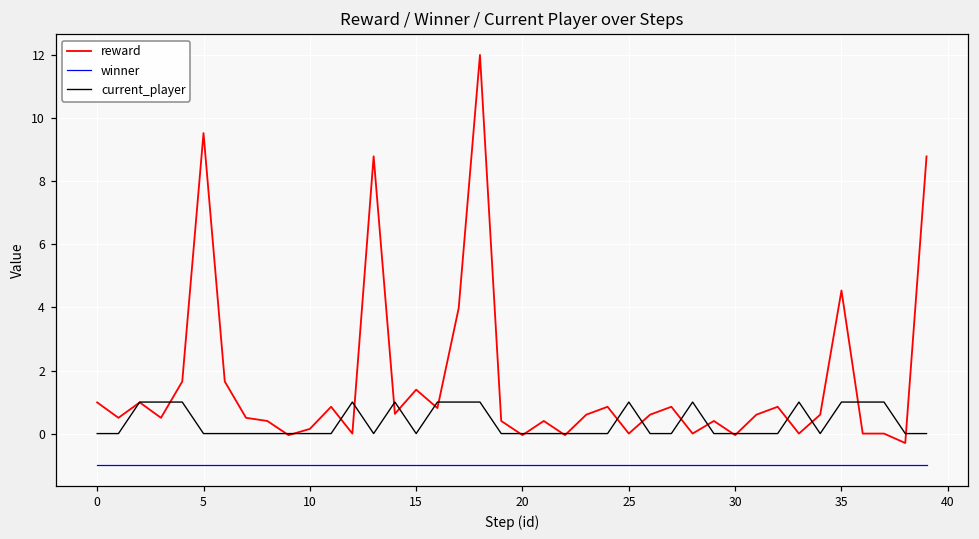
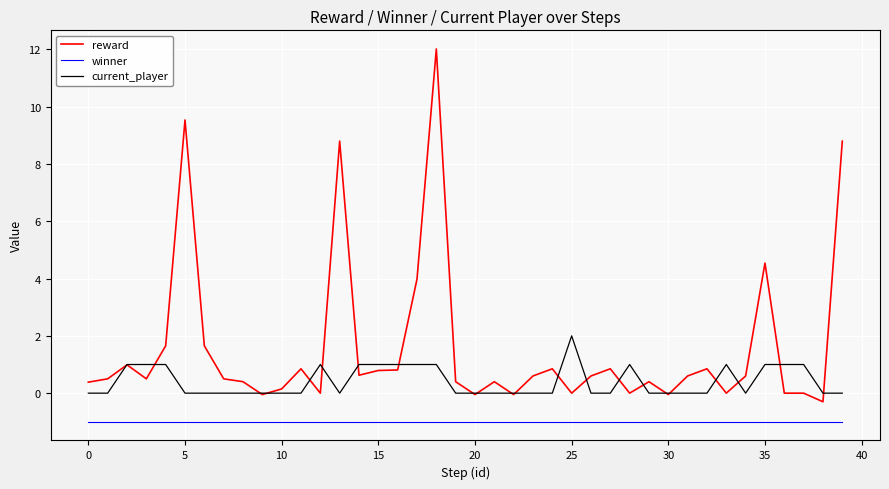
  {
    "reward": {
-     "0": 1.0,
+     "0": 0.4,
      "5": 9.5,
      "10": 0.1,
-     "15": 1.4,
+     "15": 0.8,
      "25": 0.0,
      "35": 4.5
    },
    "winner": {
      "0": -1.0,
      "5": -1.0,
      "10": -1.0,
      "15": -1.0,
      "20": -1.0,
      "25": -1.0,
      "30": -1.0,
      "35": -1.0
    },
    "current_player": {
      "0": 0,
      "5": 0,
      "10": 0,
-     "15": 0,
-     "25": 1,
+     "15": 1,
+     "25": 2,
      "35": 1
    }
  }
